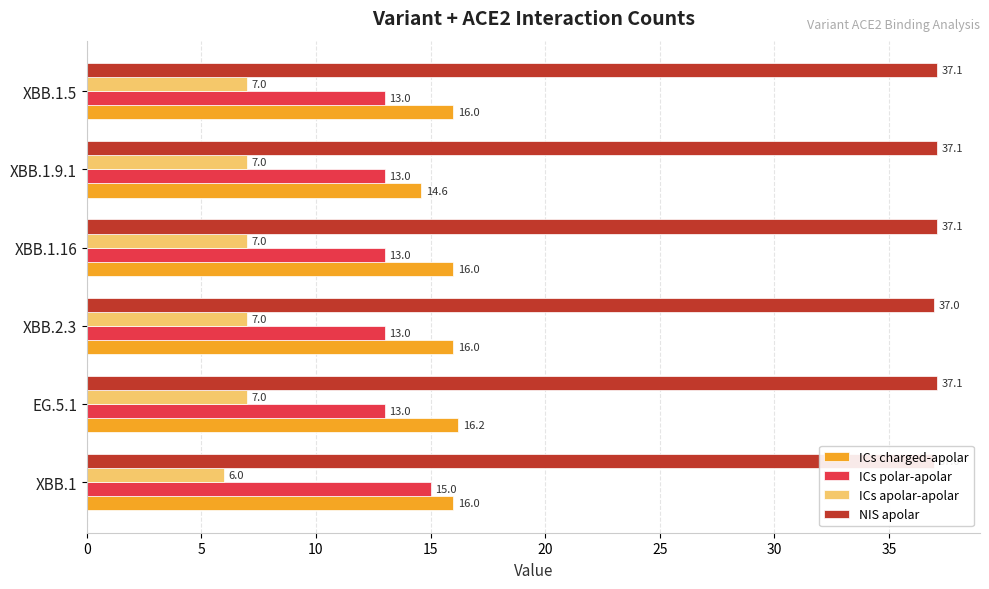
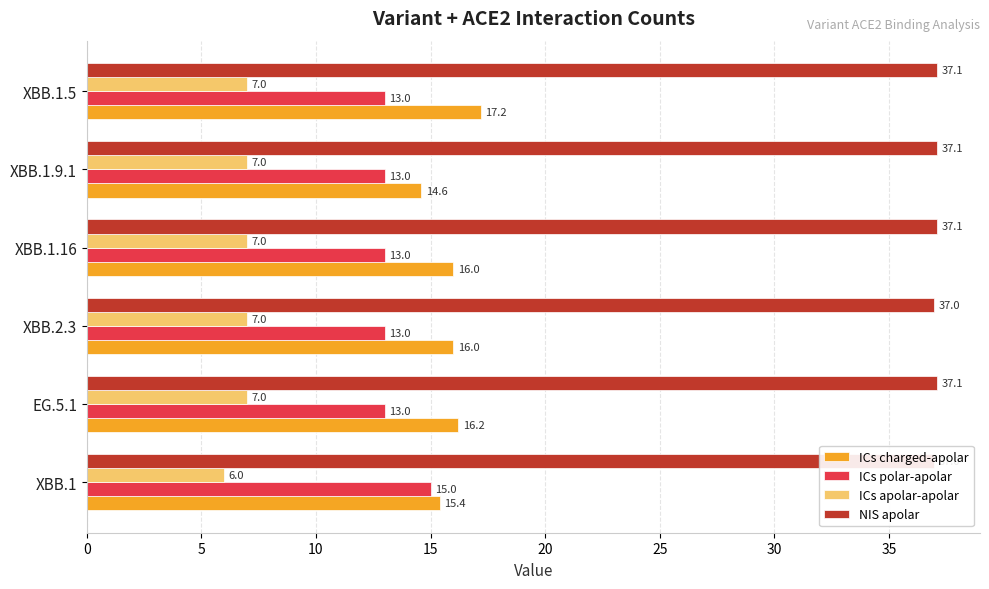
  {
    "ICs charged-apolar": {
-     "XBB.1.5": 16.0,
+     "XBB.1.5": 17.2,
      "XBB.1.9.1": 14.6,
      "XBB.1.16": 16.0,
      "XBB.2.3": 16.0,
      "EG.5.1": 16.2,
-     "XBB.1": 16.0
+     "XBB.1": 15.4
    },
    "ICs apolar-apolar": {
      "XBB.1.5": 7.0,
      "XBB.1.9.1": 7.0,
      "XBB.1.16": 7.0,
      "XBB.2.3": 7.0,
      "EG.5.1": 7.0,
      "XBB.1": 6.0
    }
  }
